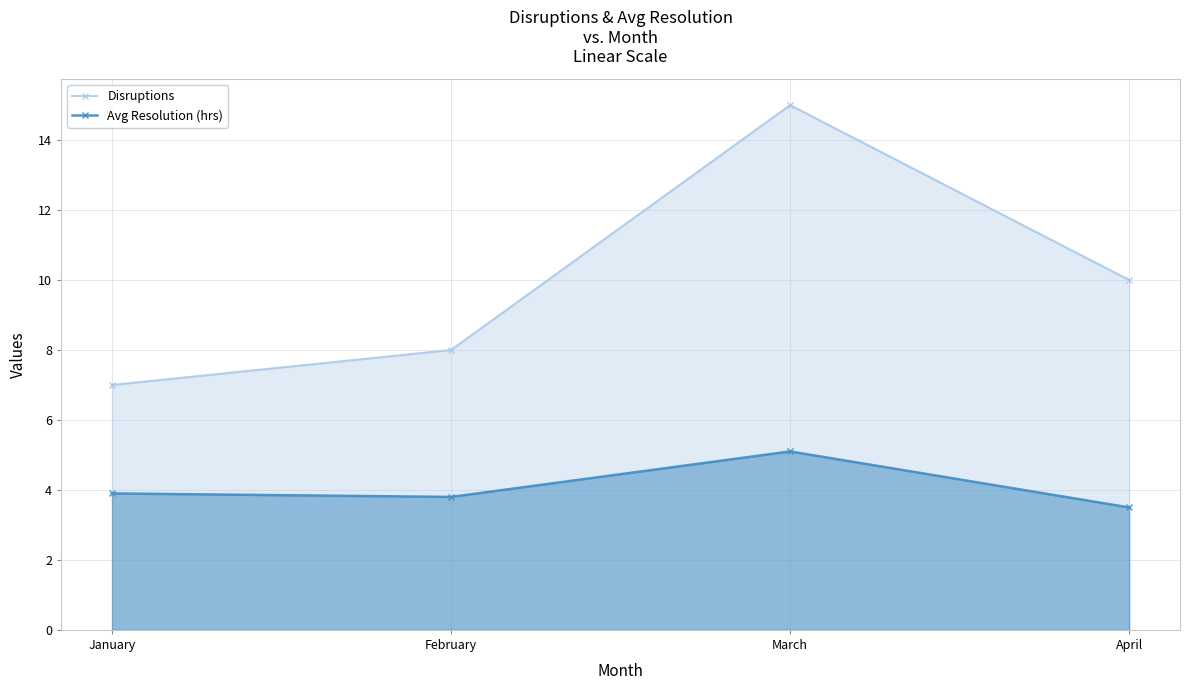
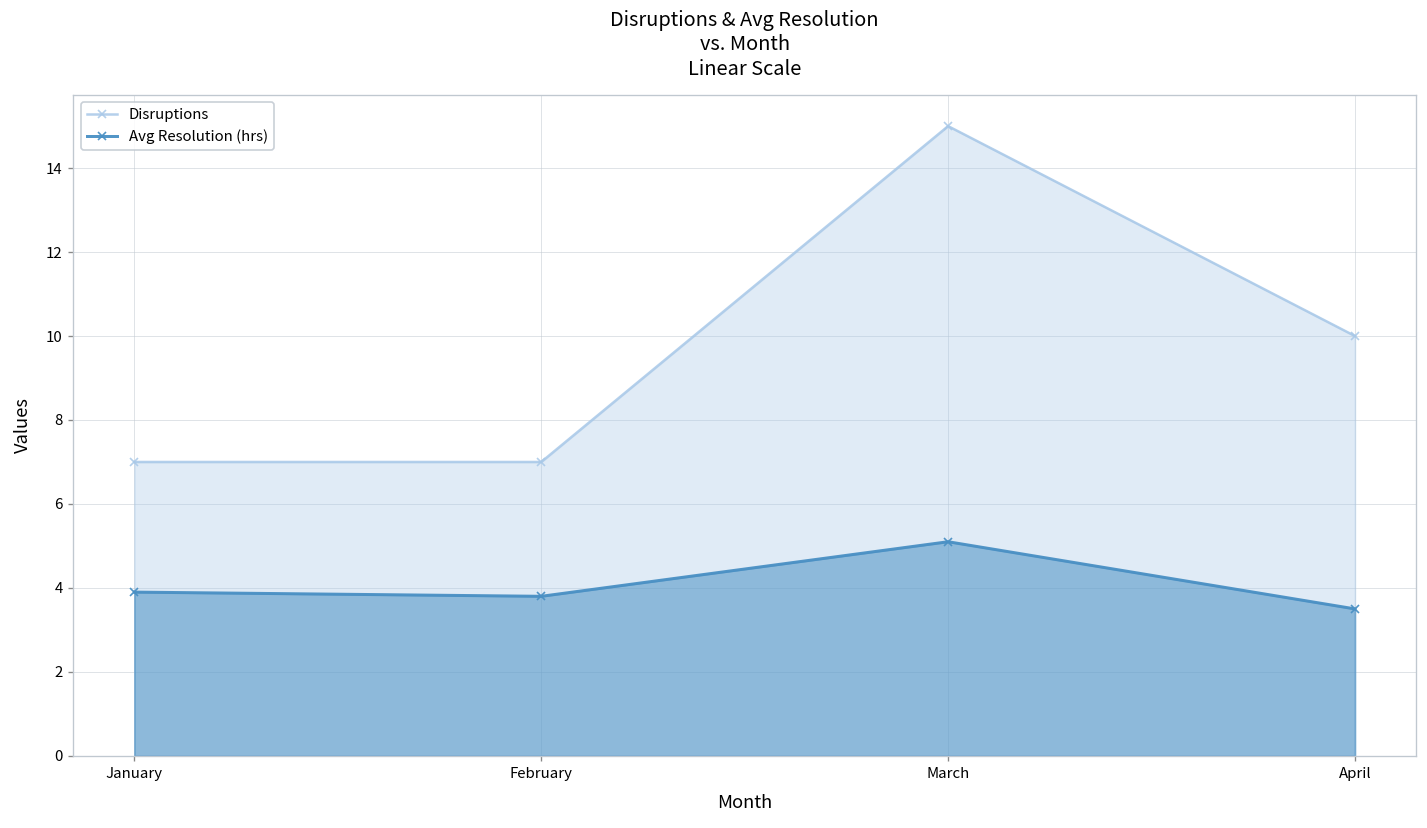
  {
    "Disruptions": {
      "January": 7,
-     "February": 8,
+     "February": 7,
      "March": 15,
      "April": 10
    },
    "Avg Resolution (hrs)": {
      "January": 3.9,
      "February": 3.8,
      "March": 5.1,
      "April": 3.5
    }
  }
